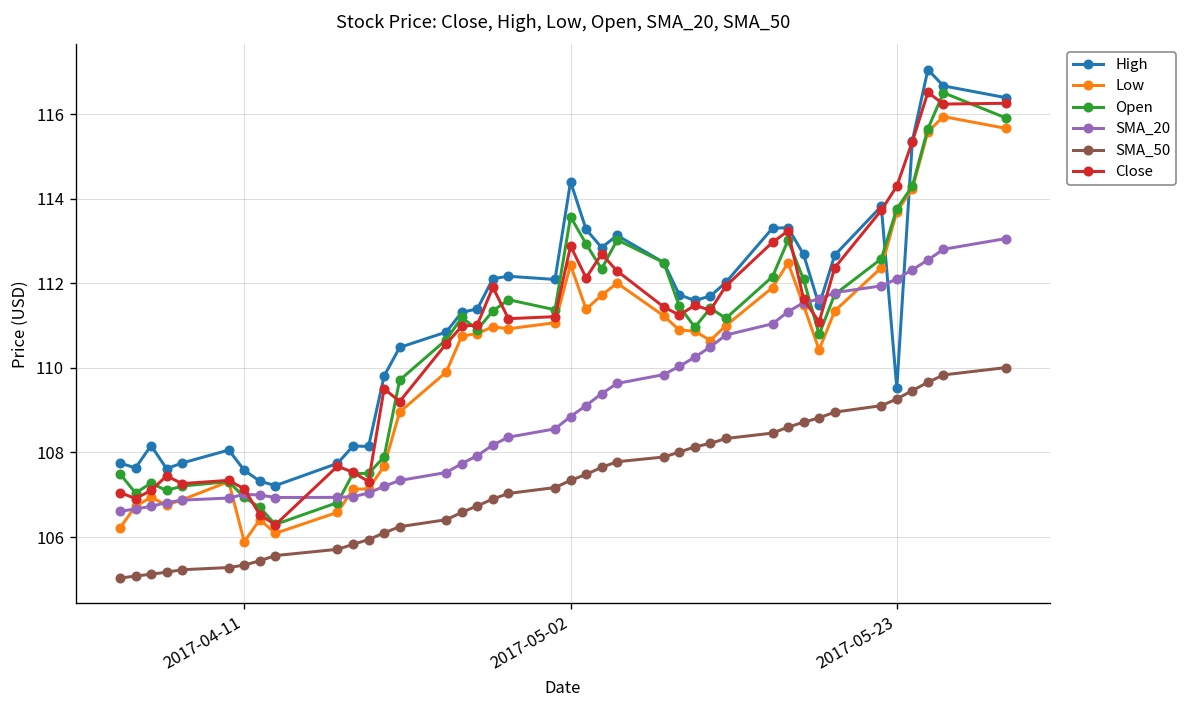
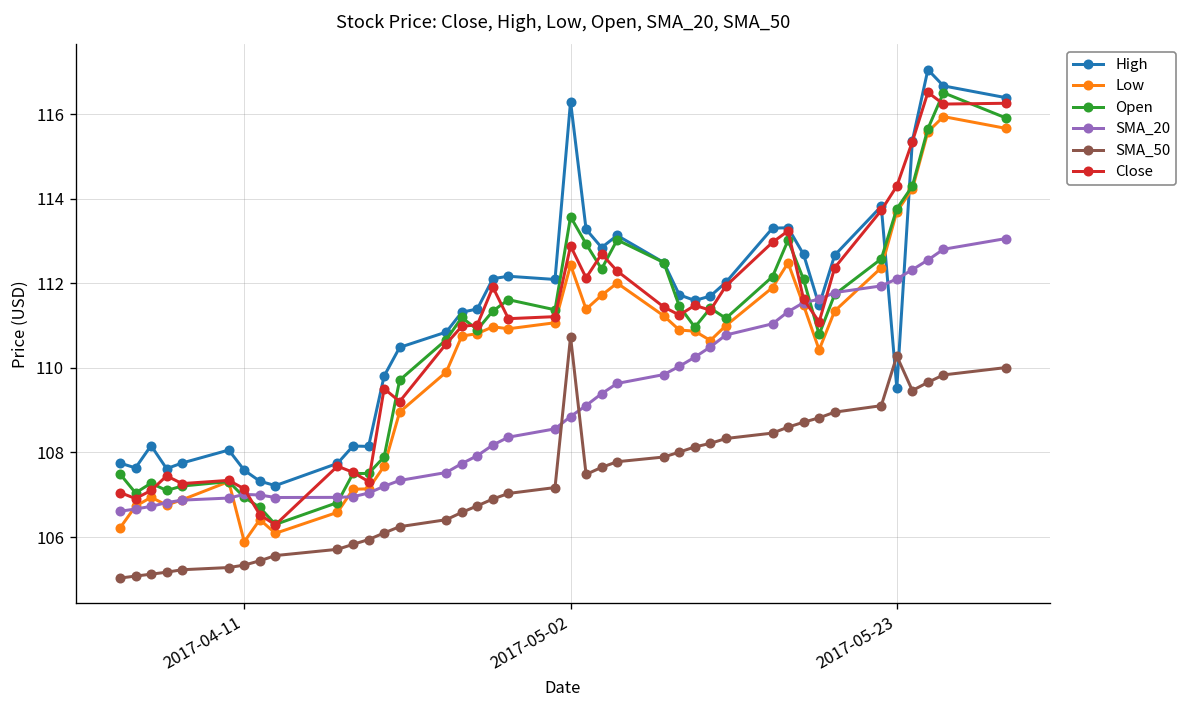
  {
    "High": {
      "2017-04-11": 107.6,
-     "2017-05-02": 114.4,
+     "2017-05-02": 116.3,
      "2017-05-23": 109.5
    },
    "Low": {
      "2017-04-11": 105.9,
      "2017-05-02": 112.4
    },
    "Open": {
      "2017-05-02": 113.6
    },
    "SMA_20": {
      "2017-05-02": 108.8,
      "2017-05-23": 112.1
    },
    "SMA_50": {
      "2017-04-11": 105.3,
-     "2017-05-02": 107.3,
-     "2017-05-23": 109.3
+     "2017-05-02": 110.7,
+     "2017-05-23": 110.3
    },
    "Close": {
      "2017-04-11": 107.1,
      "2017-05-02": 112.9,
      "2017-05-23": 114.3
    }
  }
